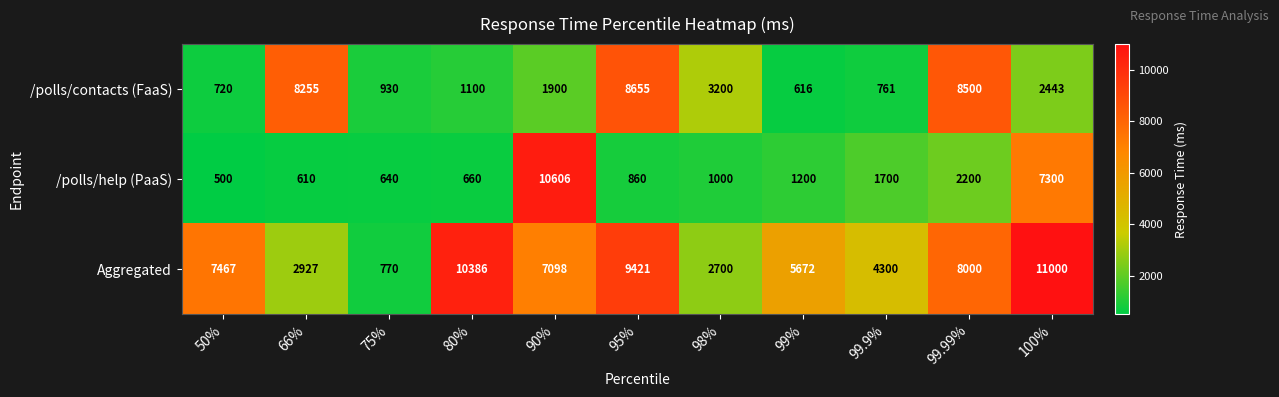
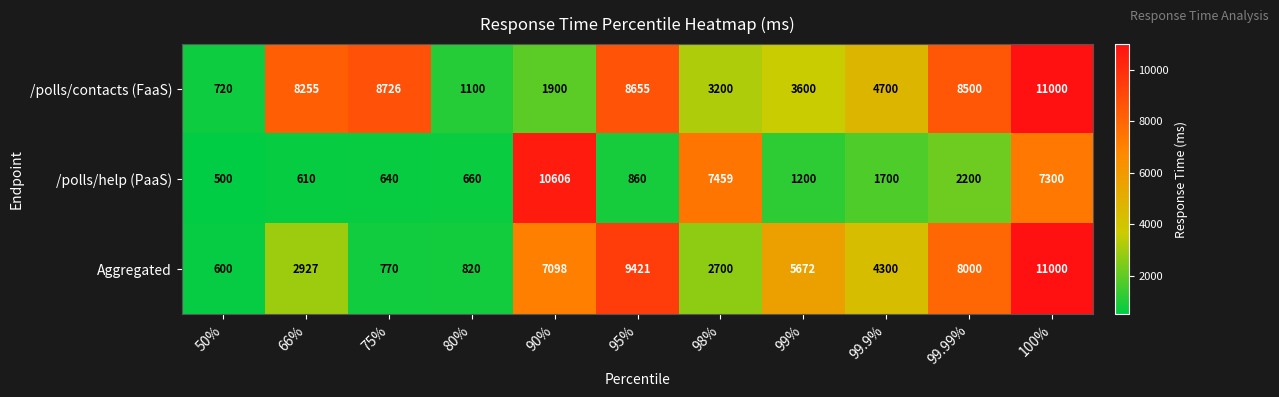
  {
    "/polls/contacts (FaaS)": {
      "50%": 720,
      "66%": 8255,
-     "75%": 930,
+     "75%": 8726,
      "80%": 1100,
      "90%": 1900,
      "95%": 8655,
      "98%": 3200,
-     "99%": 616,
-     "99.9%": 761,
+     "99%": 3600,
+     "99.9%": 4700,
      "99.99%": 8500,
-     "100%": 2443
+     "100%": 11000
    },
    "/polls/help (PaaS)": {
      "50%": 500,
      "66%": 610,
      "75%": 640,
      "80%": 660,
      "90%": 10606,
      "95%": 860,
-     "98%": 1000,
+     "98%": 7459,
      "99%": 1200,
      "99.9%": 1700,
      "99.99%": 2200,
      "100%": 7300
    },
    "Aggregated": {
-     "50%": 7467,
+     "50%": 600,
      "66%": 2927,
      "75%": 770,
-     "80%": 10386,
+     "80%": 820,
      "90%": 7098,
      "95%": 9421,
      "98%": 2700,
      "99%": 5672,
      "99.9%": 4300,
      "99.99%": 8000,
      "100%": 11000
    }
  }
